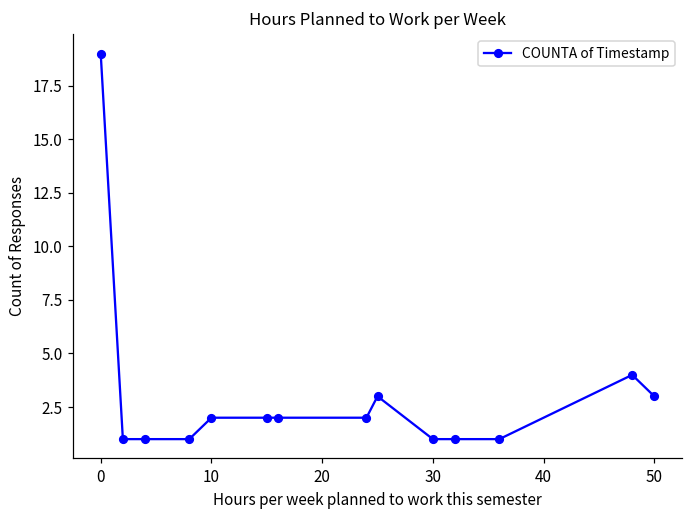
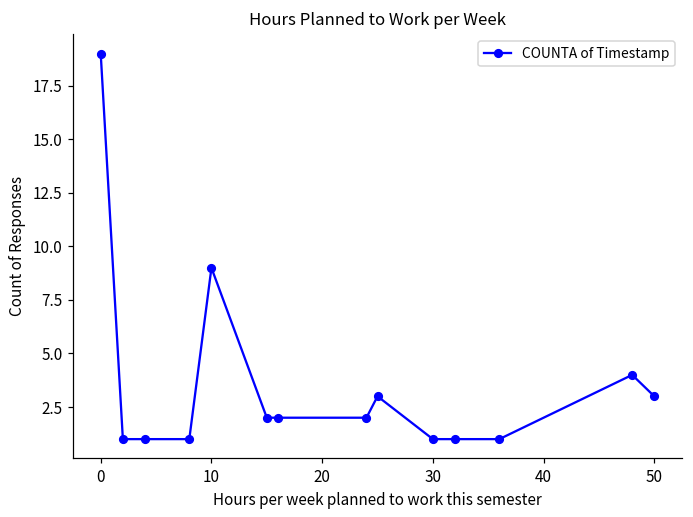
  {
    "0": 19,
-   "10": 2,
+   "10": 9,
    "30": 1,
    "50": 3
  }
